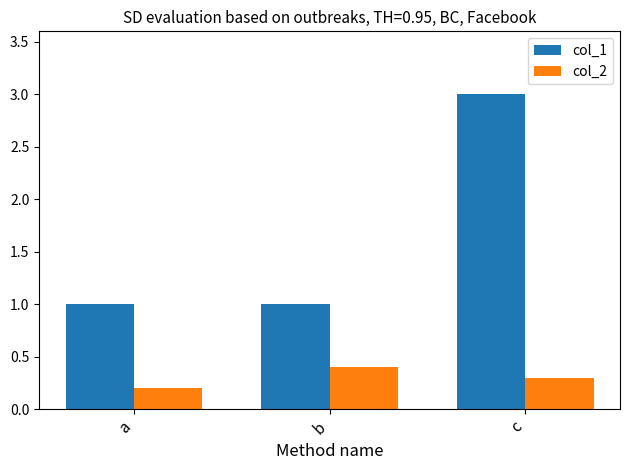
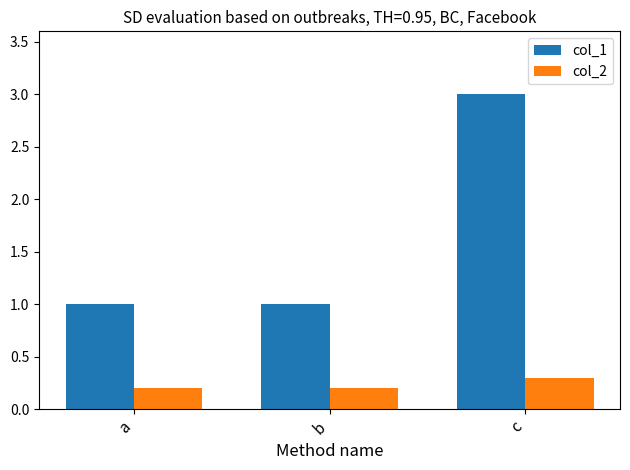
  {
    "col_1": {
      "a": 1.0,
      "b": 1.0,
      "c": 3.0
    },
    "col_2": {
      "a": 0.2,
-     "b": 0.4,
+     "b": 0.2,
      "c": 0.3
    }
  }
